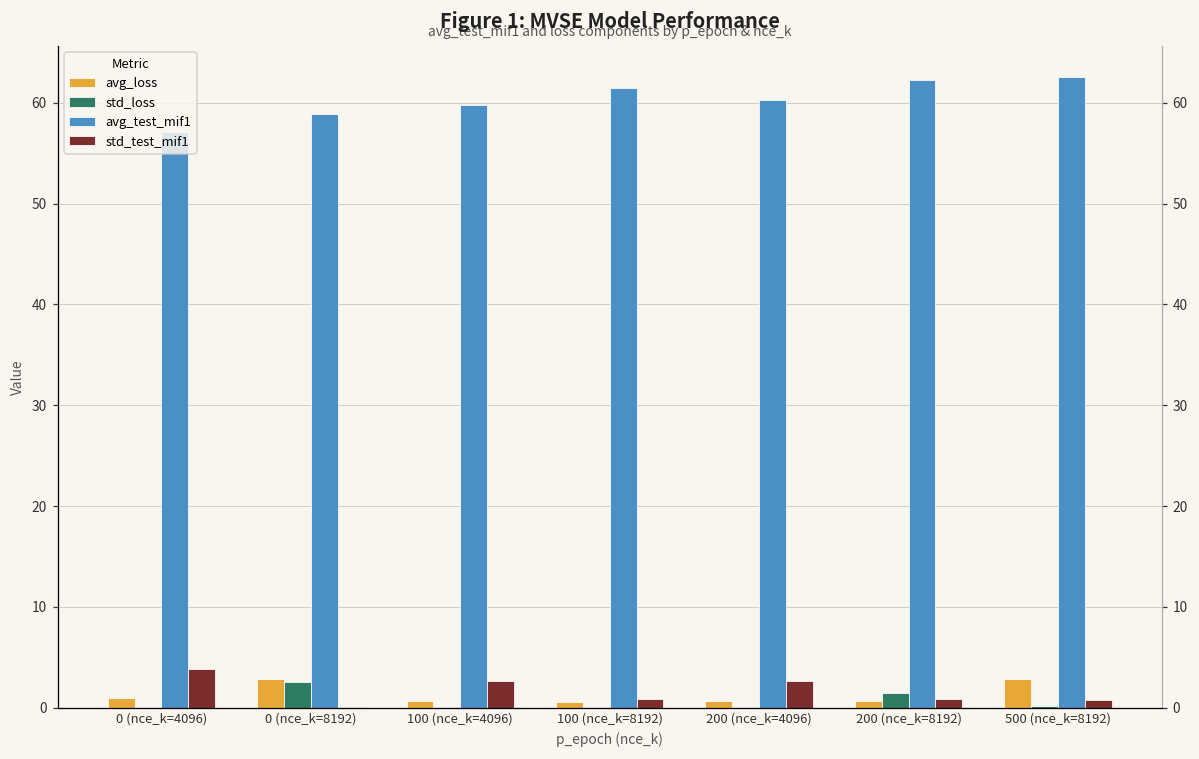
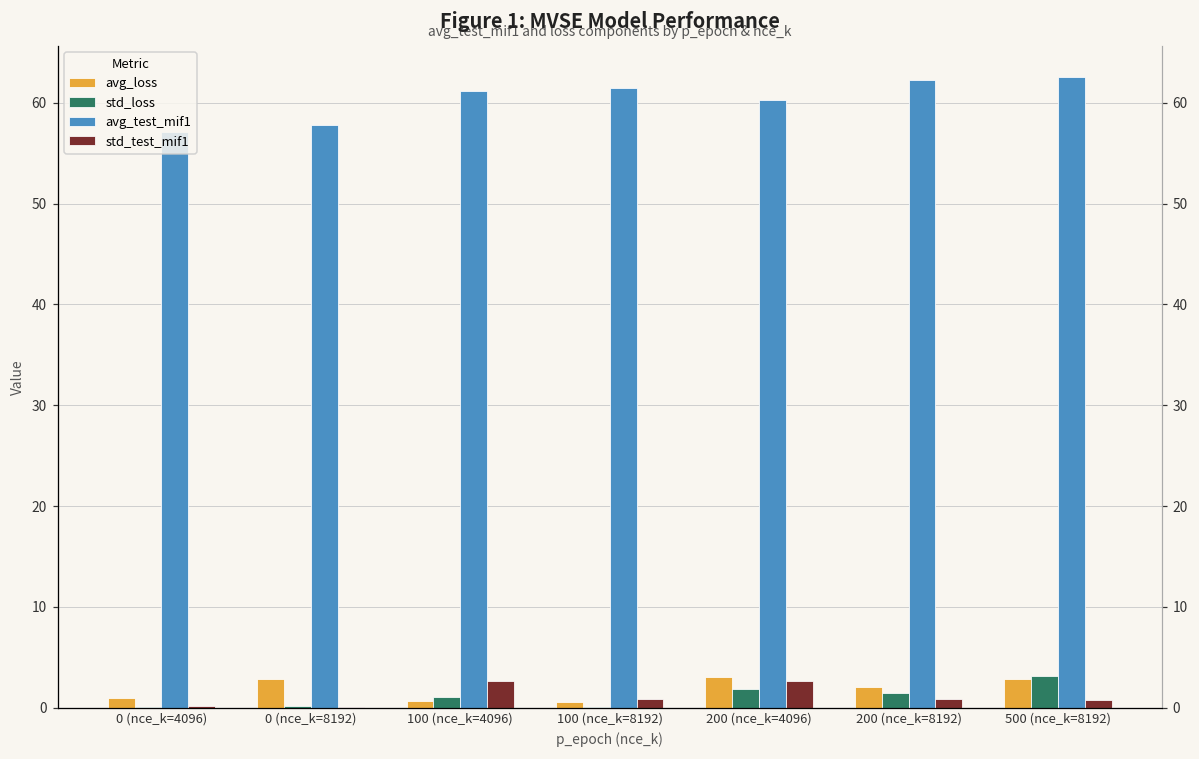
  {
    "avg_loss": {
      "0 (nce_k=4096)": 1,
      "0 (nce_k=8192)": 3,
      "100 (nce_k=4096)": 1,
      "100 (nce_k=8192)": 1,
-     "200 (nce_k=4096)": 1,
-     "200 (nce_k=8192)": 1,
+     "200 (nce_k=4096)": 3,
+     "200 (nce_k=8192)": 2,
      "500 (nce_k=8192)": 3
    },
    "std_loss": {
-     "0 (nce_k=8192)": 3,
-     "100 (nce_k=4096)": 0,
-     "200 (nce_k=4096)": 0,
+     "0 (nce_k=8192)": 0,
+     "100 (nce_k=4096)": 1,
+     "200 (nce_k=4096)": 2,
      "200 (nce_k=8192)": 1,
-     "500 (nce_k=8192)": 0
+     "500 (nce_k=8192)": 3
    },
    "avg_test_mif1": {
-     "0 (nce_k=8192)": 59,
-     "100 (nce_k=4096)": 60,
+     "0 (nce_k=8192)": 58,
+     "100 (nce_k=4096)": 61,
      "100 (nce_k=8192)": 61,
      "200 (nce_k=4096)": 60,
      "200 (nce_k=8192)": 62,
      "500 (nce_k=8192)": 63
    },
    "std_test_mif1": {
-     "0 (nce_k=4096)": 4,
+     "0 (nce_k=4096)": 0,
      "100 (nce_k=4096)": 3,
      "100 (nce_k=8192)": 1,
      "200 (nce_k=4096)": 3,
      "200 (nce_k=8192)": 1,
      "500 (nce_k=8192)": 1
    }
  }
